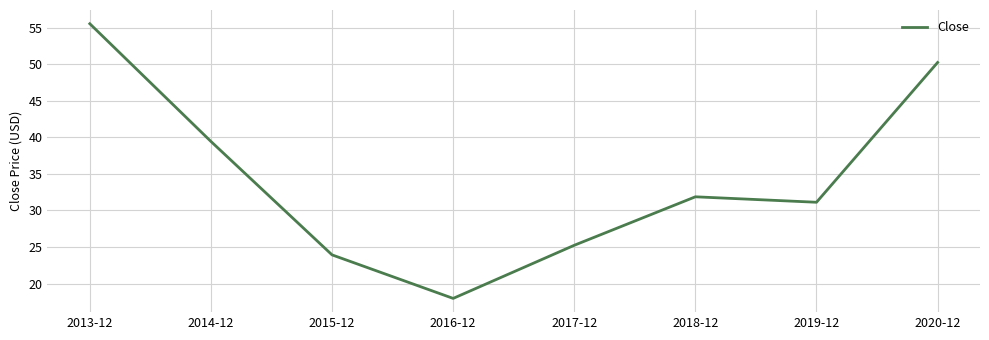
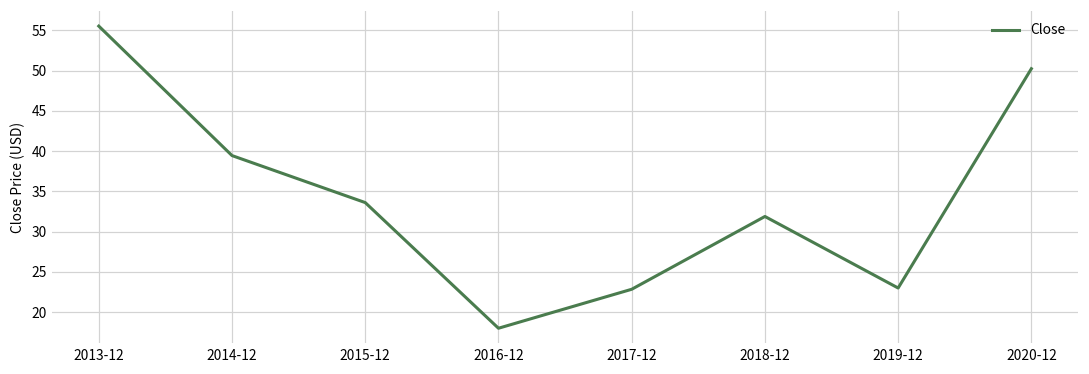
  {
    "2013-12": 56,
    "2014-12": 39,
-   "2015-12": 24,
+   "2015-12": 34,
    "2016-12": 18,
-   "2017-12": 25,
+   "2017-12": 23,
    "2018-12": 32,
-   "2019-12": 31,
+   "2019-12": 23,
    "2020-12": 50
  }
